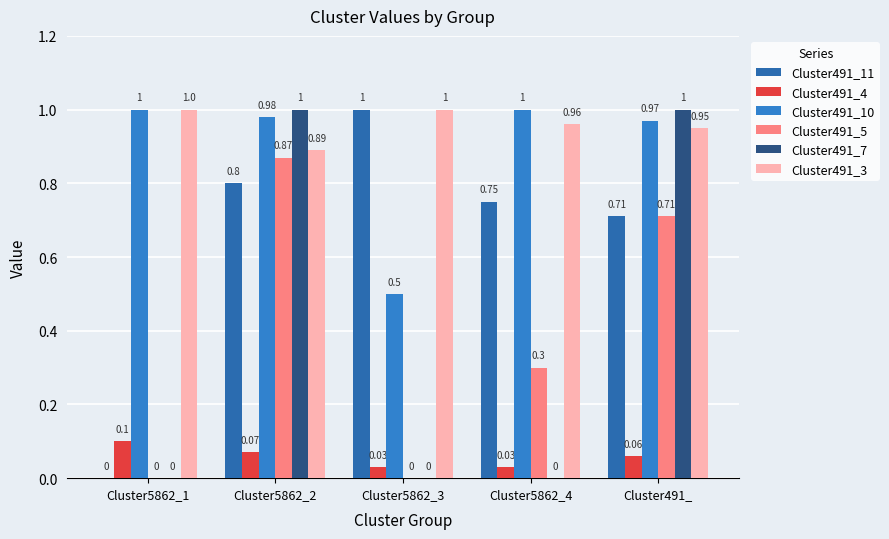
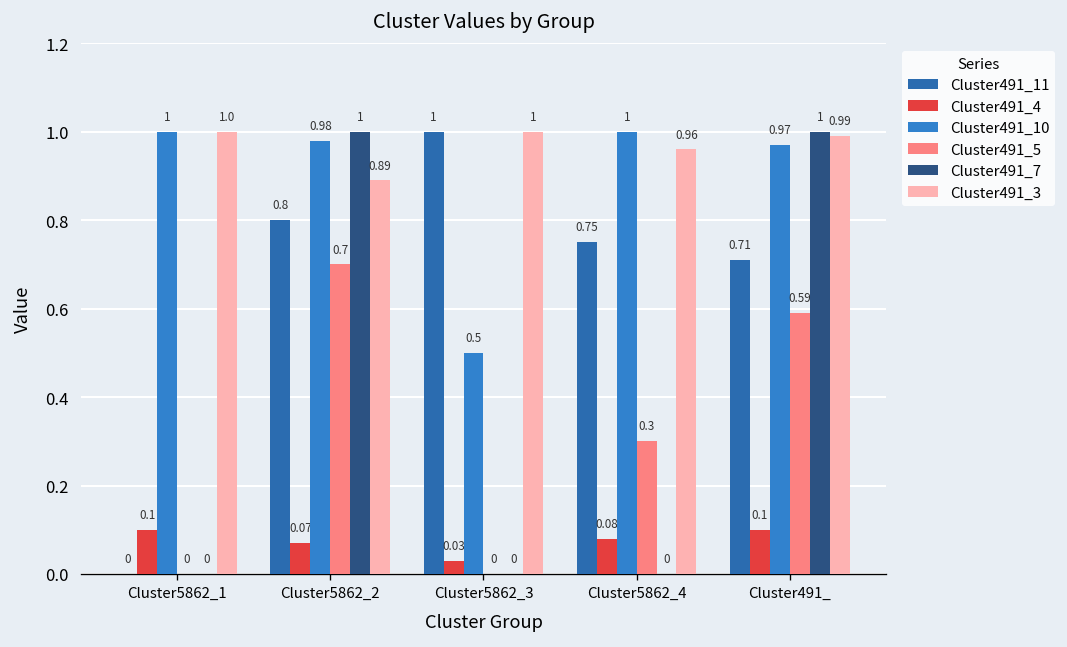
  {
    "Cluster491_4": {
      "Cluster5862_1": 0.1,
      "Cluster5862_2": 0.07,
      "Cluster5862_3": 0.03,
-     "Cluster5862_4": 0.03,
-     "Cluster491_": 0.06
+     "Cluster5862_4": 0.08,
+     "Cluster491_": 0.1
    },
    "Cluster491_5": {
      "Cluster5862_1": 0,
-     "Cluster5862_2": 0.87,
+     "Cluster5862_2": 0.7,
      "Cluster5862_3": 0,
      "Cluster5862_4": 0.3,
-     "Cluster491_": 0.71
+     "Cluster491_": 0.59
    },
    "Cluster491_3": {
      "Cluster5862_1": 1.0,
      "Cluster5862_2": 0.89,
      "Cluster5862_3": 1,
      "Cluster5862_4": 0.96,
-     "Cluster491_": 0.95
+     "Cluster491_": 0.99
    }
  }
